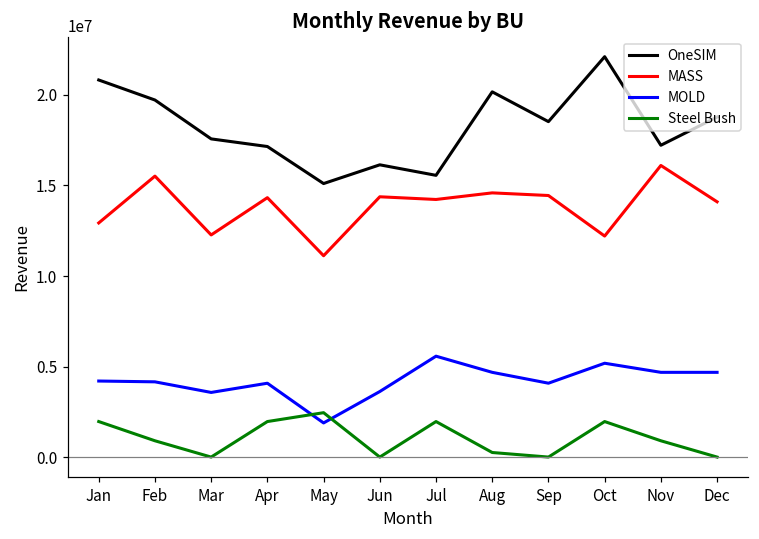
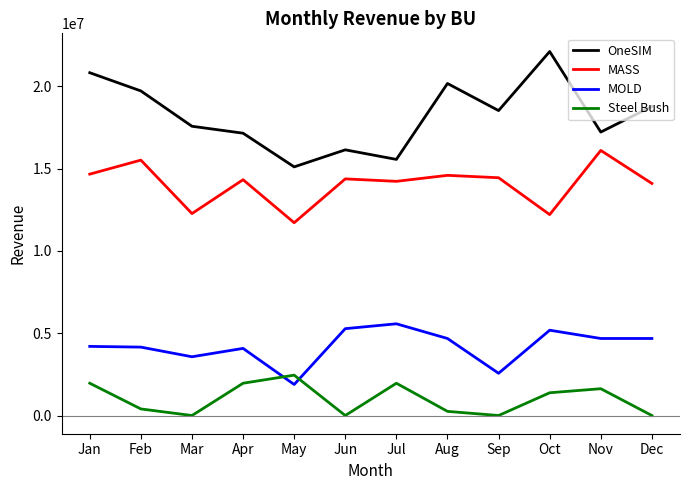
  {
    "OneSIM": {
      "Jan": 20800000,
      "Feb": 19700000,
      "Mar": 17600000,
      "Apr": 17200000,
      "May": 15100000,
      "Jun": 16100000,
      "Jul": 15600000,
      "Aug": 20200000,
      "Sep": 18500000,
      "Oct": 22100000,
      "Nov": 17200000
    },
    "MASS": {
-     "Jan": 12900000,
+     "Jan": 14700000,
      "Feb": 15500000,
      "Mar": 12300000,
      "Apr": 14300000,
-     "May": 11100000,
+     "May": 11700000,
      "Jun": 14400000,
      "Jul": 14200000,
      "Aug": 14600000,
      "Sep": 14400000,
      "Oct": 12200000,
      "Nov": 16100000,
      "Dec": 14100000
    },
    "MOLD": {
      "Jan": 4200000,
      "Feb": 4200000,
      "Mar": 3600000,
      "Apr": 4100000,
      "May": 1900000,
-     "Jun": 3600000,
+     "Jun": 5300000,
      "Jul": 5600000,
      "Aug": 4700000,
-     "Sep": 4100000,
+     "Sep": 2600000,
      "Oct": 5200000,
      "Nov": 4700000,
      "Dec": 4700000
    },
    "Steel Bush": {
      "Jan": 2000000,
-     "Feb": 900000,
+     "Feb": 400000,
      "Mar": 0,
      "Apr": 2000000,
      "May": 2500000,
      "Jun": 0,
      "Jul": 2000000,
      "Aug": 300000,
      "Sep": 0,
-     "Oct": 2000000,
-     "Nov": 900000,
+     "Oct": 1400000,
+     "Nov": 1600000,
      "Dec": 0
    }
  }
